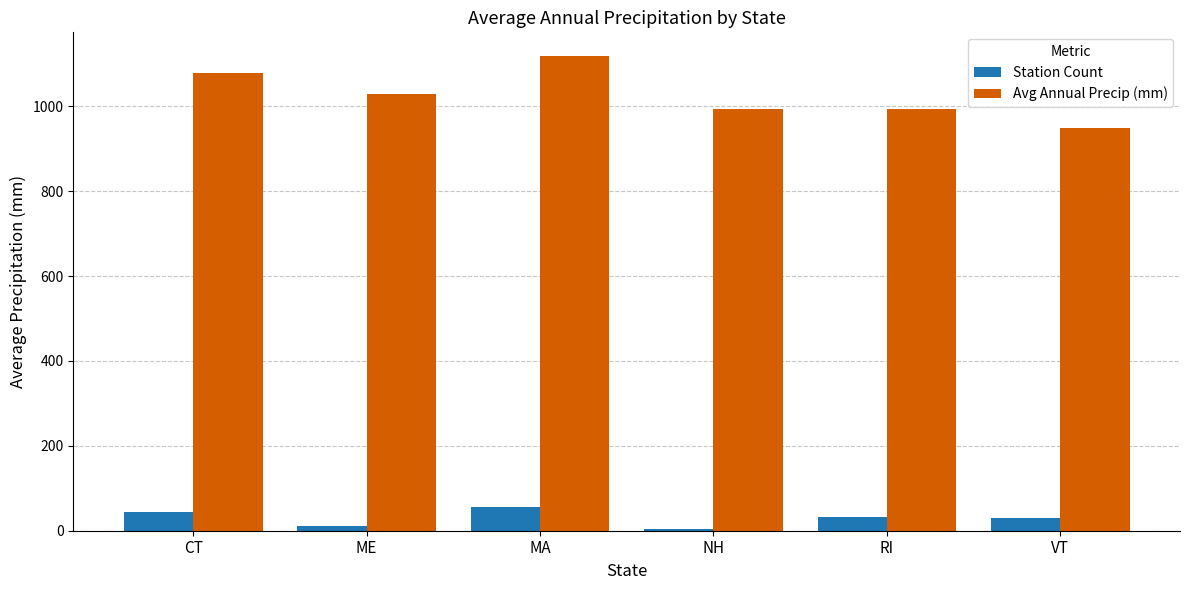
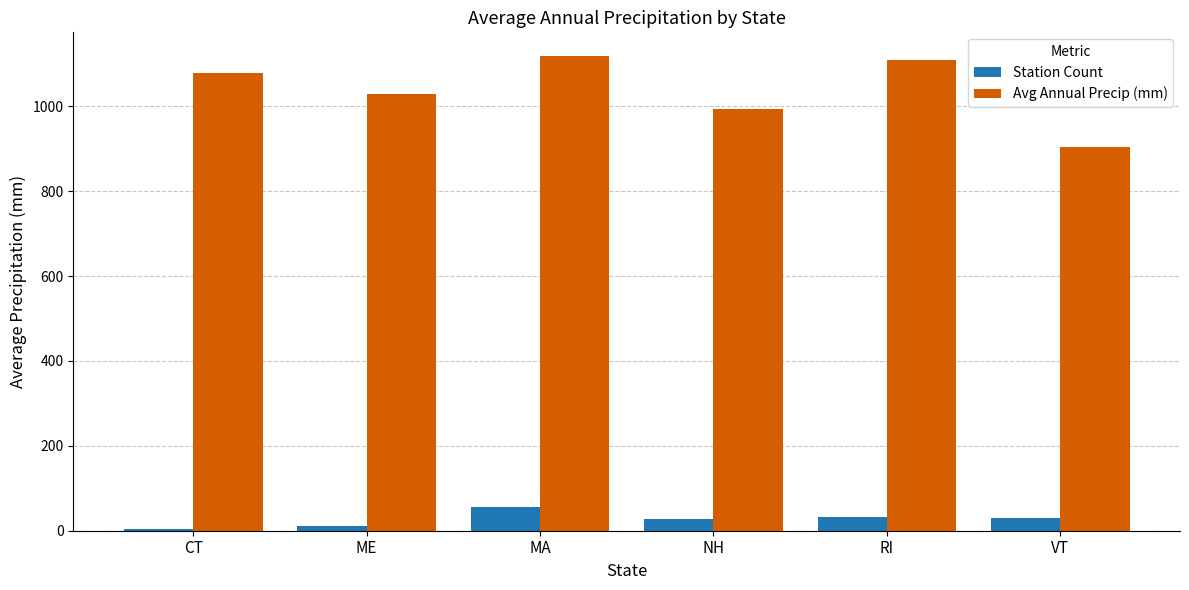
  {
    "Station Count": {
-     "CT": 50,
+     "CT": 0,
      "ME": 10,
      "MA": 60,
-     "NH": 10,
+     "NH": 30,
      "RI": 30,
      "VT": 30
    },
    "Avg Annual Precip (mm)": {
      "CT": 1080,
      "ME": 1030,
      "MA": 1120,
      "NH": 990,
-     "RI": 990,
-     "VT": 950
+     "RI": 1110,
+     "VT": 900
    }
  }
